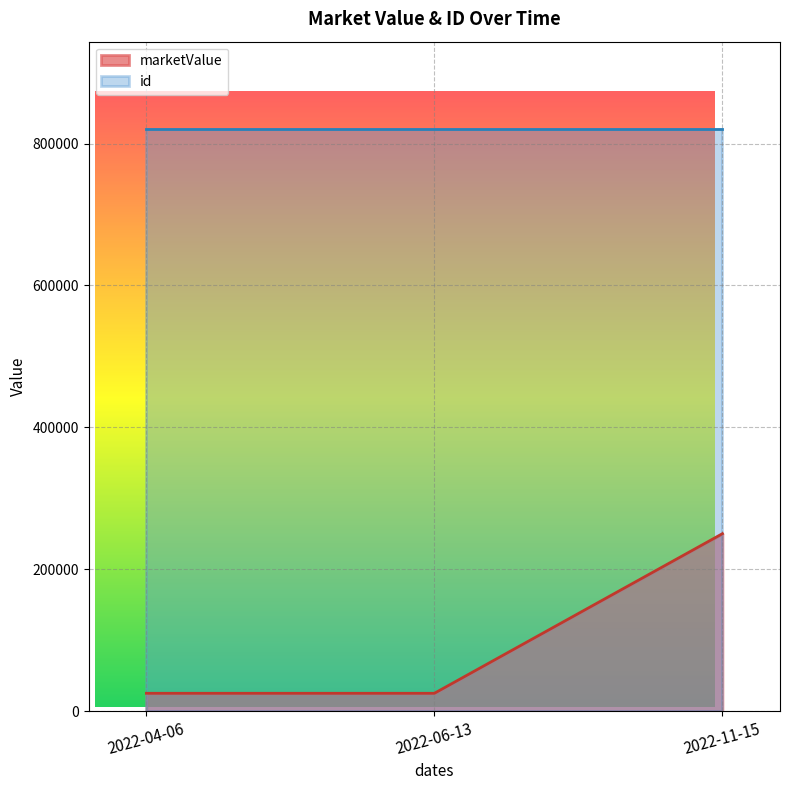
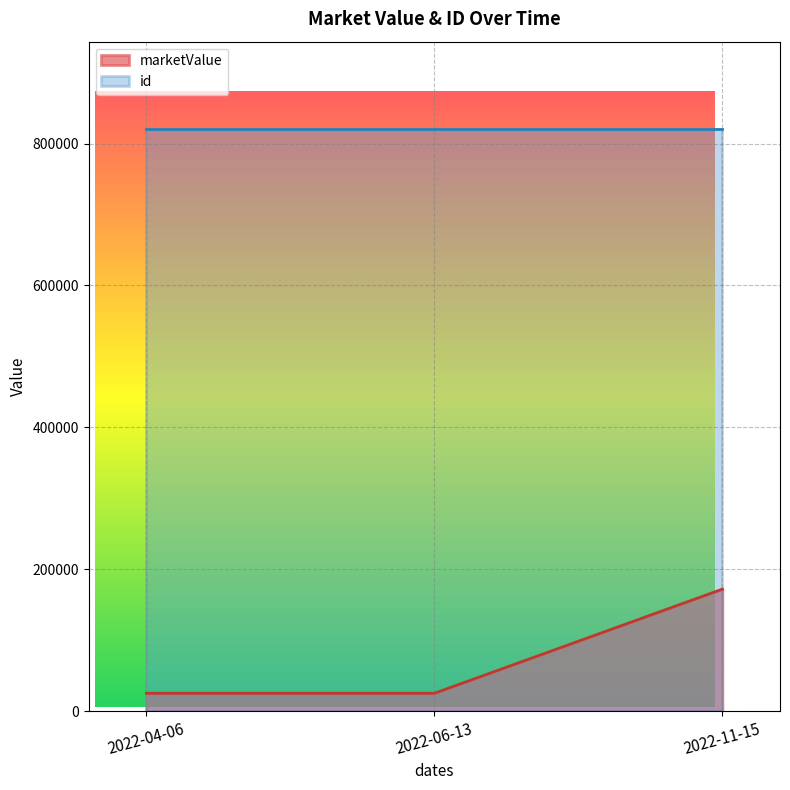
  {
    "marketValue": {
      "2022-04-06": 30000,
      "2022-06-13": 30000,
-     "2022-11-15": 250000
+     "2022-11-15": 170000
    },
    "id": {
      "2022-04-06": 820000,
      "2022-06-13": 820000,
      "2022-11-15": 820000
    }
  }
